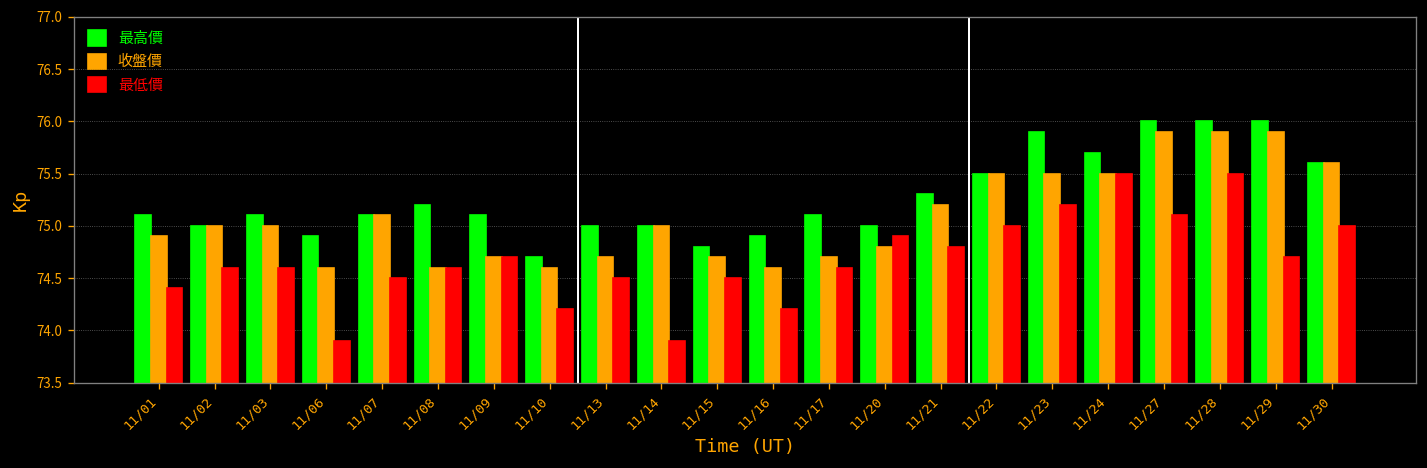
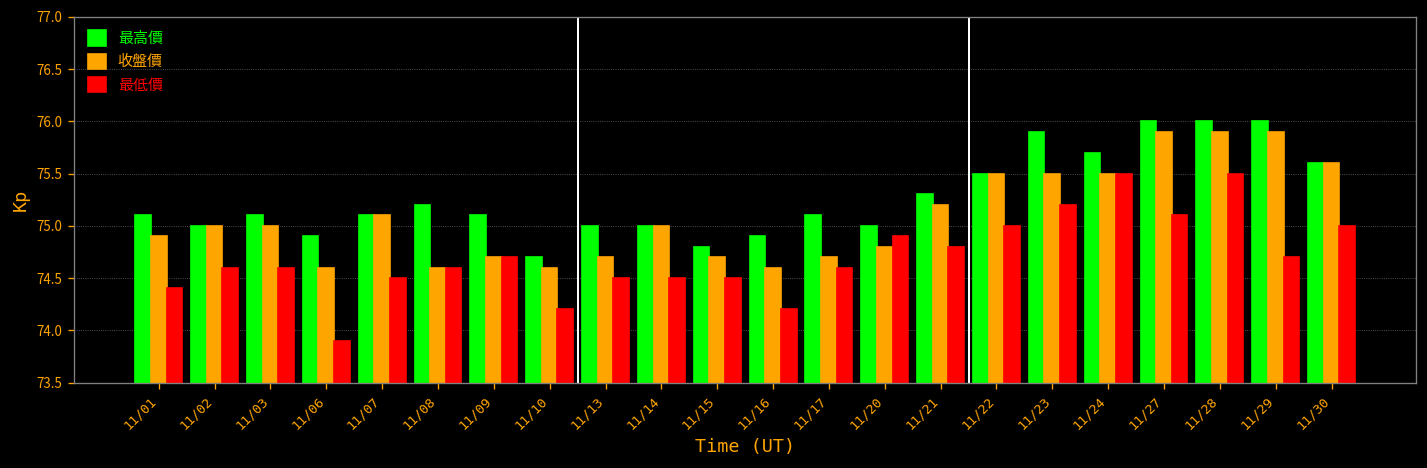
  {
    "最高價": {
      "11/01": 75.1,
      "11/02": 75.0,
      "11/03": 75.1,
      "11/06": 74.9,
      "11/07": 75.1,
      "11/08": 75.2,
      "11/09": 75.1,
      "11/10": 74.7,
      "11/13": 75.0,
      "11/14": 75.0,
      "11/15": 74.8,
      "11/16": 74.9,
      "11/17": 75.1,
      "11/20": 75.0,
      "11/21": 75.3,
      "11/22": 75.5,
      "11/23": 75.9,
      "11/24": 75.7,
      "11/27": 76.0,
      "11/28": 76.0,
      "11/29": 76.0,
      "11/30": 75.6
    },
    "收盤價": {
      "11/01": 74.9,
      "11/02": 75.0,
      "11/03": 75.0,
      "11/06": 74.6,
      "11/07": 75.1,
      "11/08": 74.6,
      "11/09": 74.7,
      "11/10": 74.6,
      "11/13": 74.7,
      "11/14": 75.0,
      "11/15": 74.7,
      "11/16": 74.6,
      "11/17": 74.7,
      "11/20": 74.8,
      "11/21": 75.2,
      "11/22": 75.5,
      "11/23": 75.5,
      "11/24": 75.5,
      "11/27": 75.9,
      "11/28": 75.9,
      "11/29": 75.9,
      "11/30": 75.6
    },
    "最低價": {
      "11/01": 74.4,
      "11/02": 74.6,
      "11/03": 74.6,
      "11/06": 73.9,
      "11/07": 74.5,
      "11/08": 74.6,
      "11/09": 74.7,
      "11/10": 74.2,
      "11/13": 74.5,
-     "11/14": 73.9,
+     "11/14": 74.5,
      "11/15": 74.5,
      "11/16": 74.2,
      "11/17": 74.6,
      "11/20": 74.9,
      "11/21": 74.8,
      "11/22": 75.0,
      "11/23": 75.2,
      "11/24": 75.5,
      "11/27": 75.1,
      "11/28": 75.5,
      "11/29": 74.7,
      "11/30": 75.0
    }
  }
